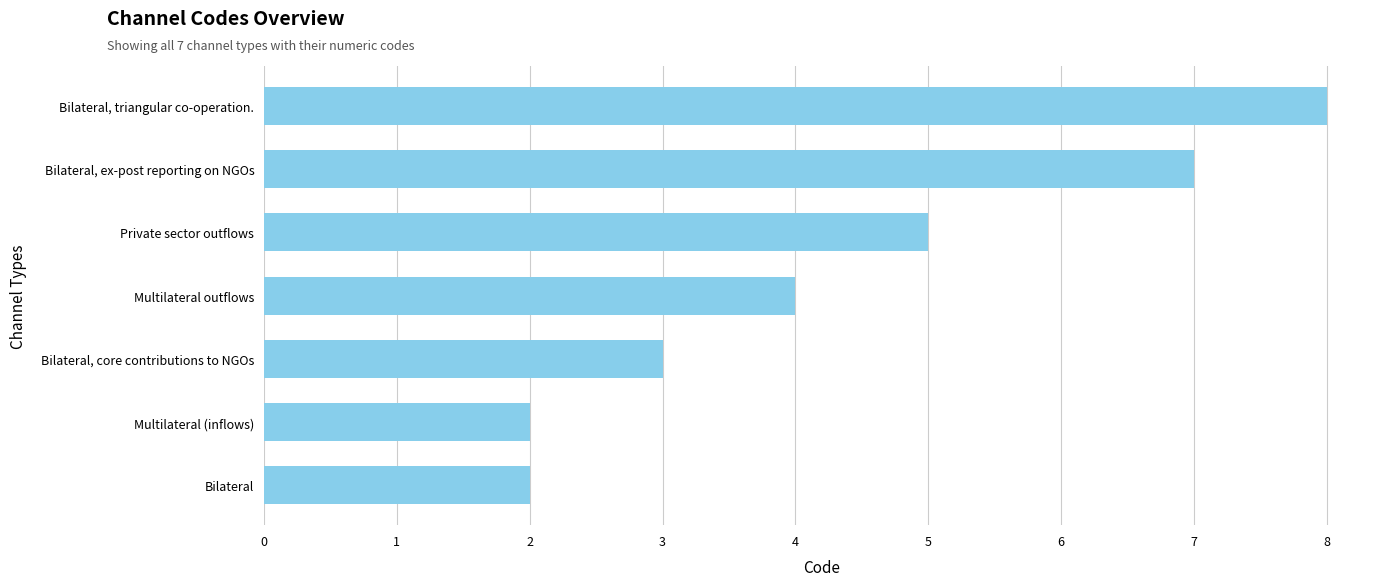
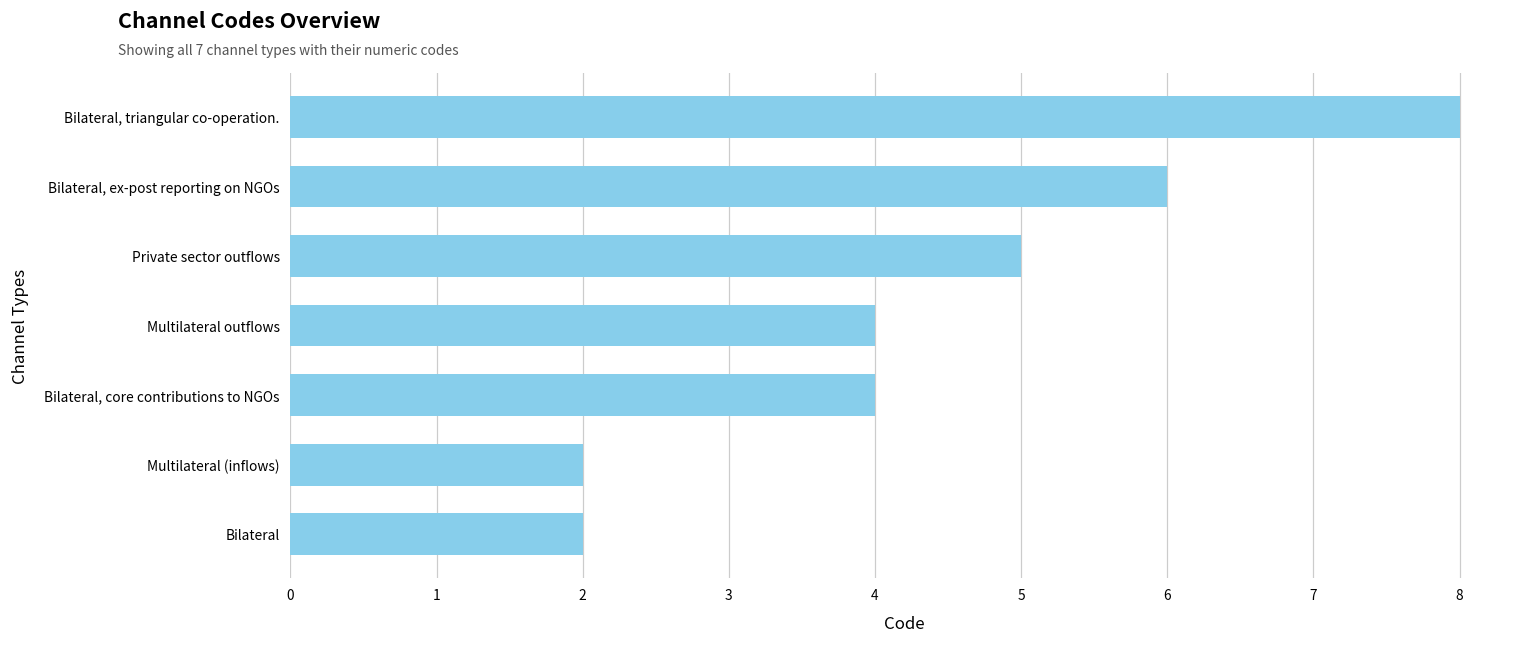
  {
    "Bilateral, triangular co-operation.": 8,
-   "Bilateral, ex-post reporting on NGOs": 7,
+   "Bilateral, ex-post reporting on NGOs": 6,
    "Private sector outflows": 5,
    "Multilateral outflows": 4,
-   "Bilateral, core contributions to NGOs": 3,
+   "Bilateral, core contributions to NGOs": 4,
    "Multilateral (inflows)": 2,
    "Bilateral": 2
  }
